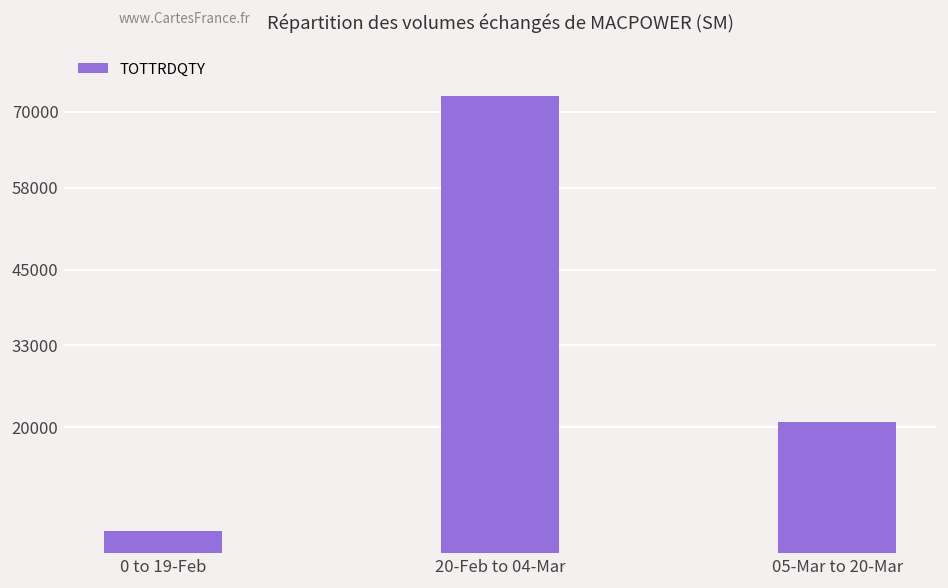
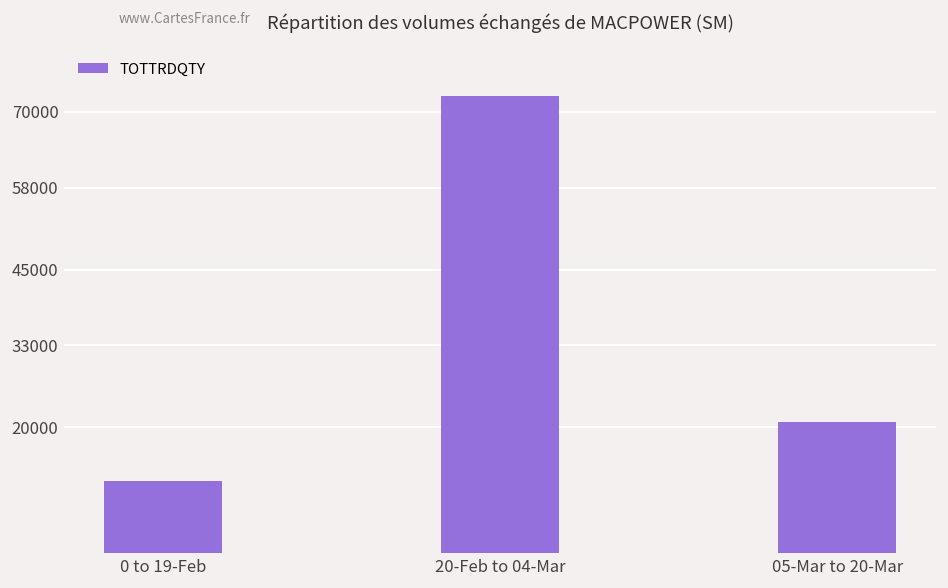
  {
-   "0 to 19-Feb": 4000,
+   "0 to 19-Feb": 11000,
    "20-Feb to 04-Mar": 73000,
    "05-Mar to 20-Mar": 21000
  }
